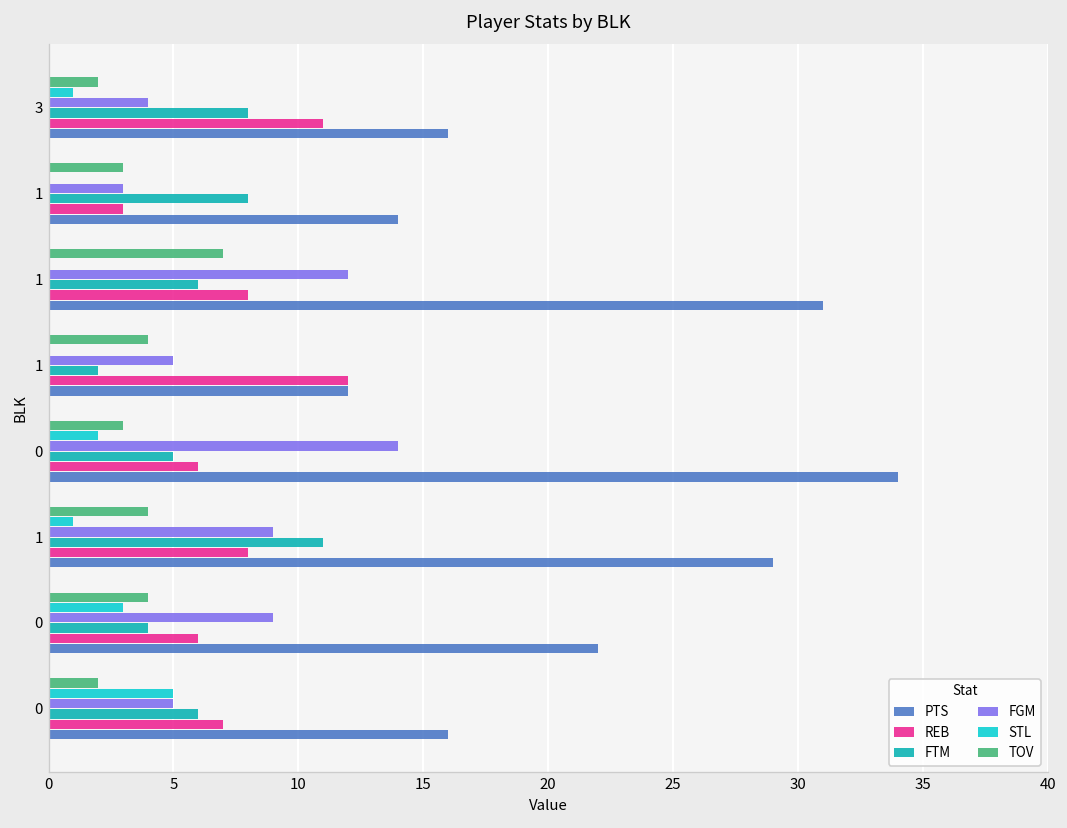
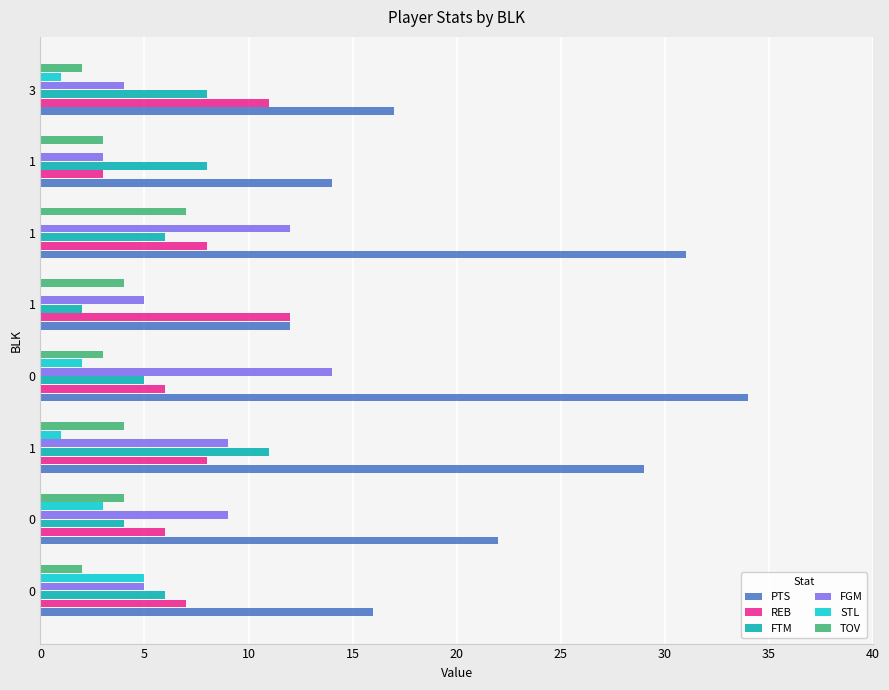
  {
    "PTS": {
-     "3": 16
+     "3": 17
    },
    "REB": {
      "3": 11
    },
    "FGM": {
      "3": 4
    },
    "TOV": {
      "3": 2
    }
  }
